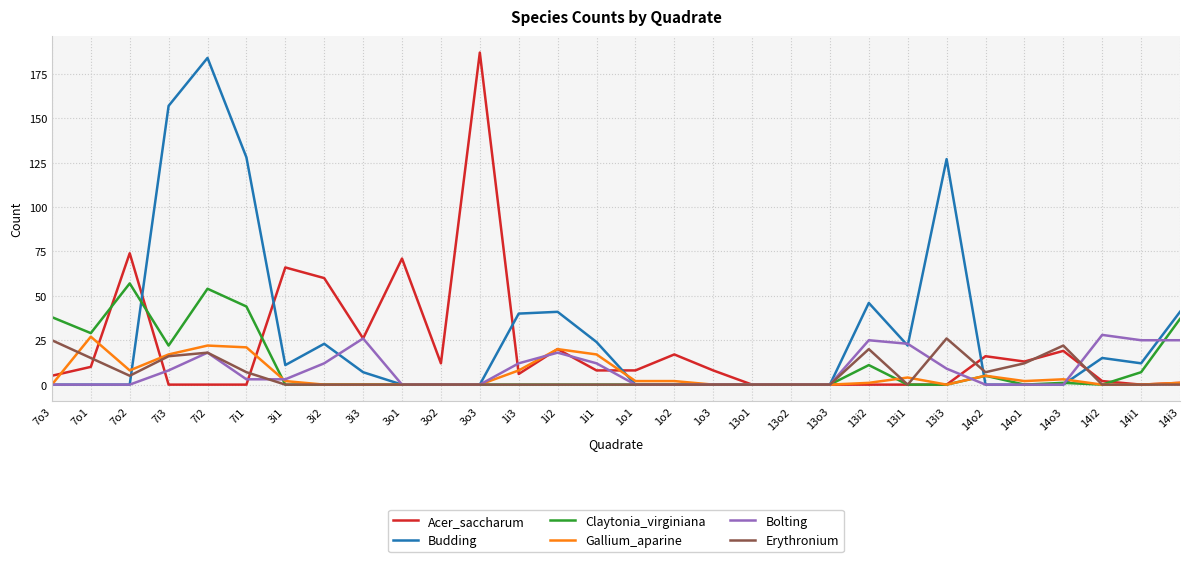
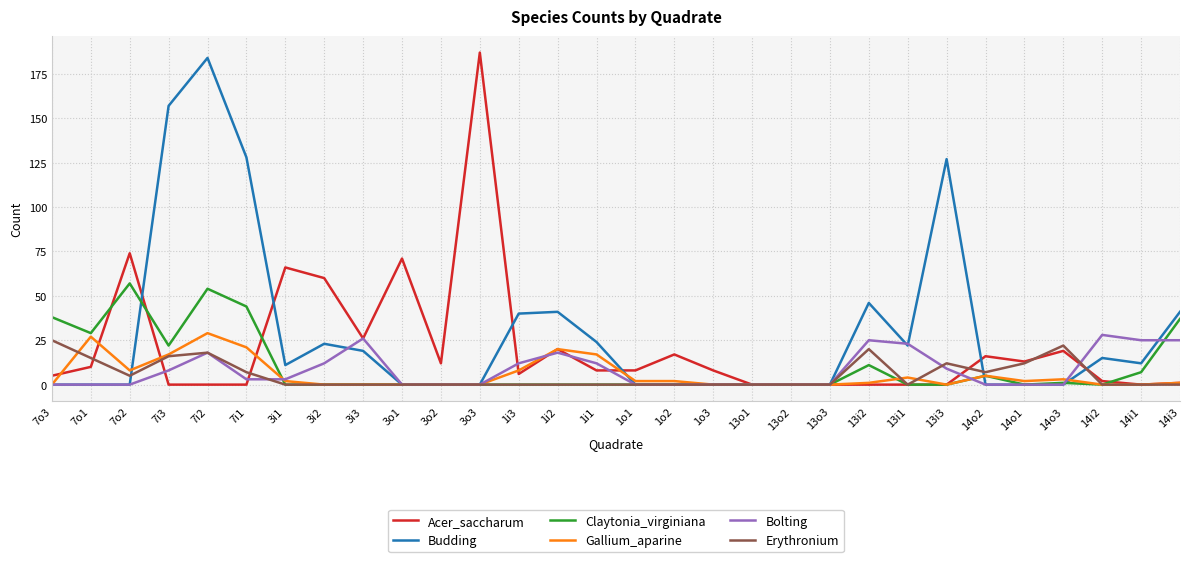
  {
    "Acer_saccharum": {
      "7o3": 5,
      "7o1": 10,
      "7o2": 74,
      "7i3": 0,
      "7i2": 0,
      "7i1": 0,
      "3i1": 66,
      "3i2": 60,
      "3o1": 71,
      "3o2": 12,
      "3o3": 187,
      "1i3": 6,
      "1i1": 8,
      "1o1": 8,
      "1o2": 17,
      "1o3": 8,
      "14o2": 16,
      "14o3": 19,
      "14i2": 2
    },
    "Budding": {
      "7i3": 157,
      "7i2": 184,
      "7i1": 128,
      "3i1": 11,
      "3i2": 23,
-     "3i3": 7,
+     "3i3": 19,
      "1i3": 40,
      "1i2": 41,
      "1i1": 24,
      "13i2": 46,
      "13i3": 127,
      "14i2": 15,
      "14i1": 12,
      "14i3": 41
    },
    "Claytonia_virginiana": {
      "7o3": 38,
      "7o1": 29,
      "7o2": 57,
      "7i3": 22,
      "7i2": 54,
      "7i1": 44,
      "13i2": 11,
      "14i1": 7,
      "14i3": 37
    },
    "Gallium_aparine": {
      "7o1": 27,
      "7o2": 8,
-     "7i2": 22,
+     "7i2": 29,
      "7i1": 21,
      "1i3": 8,
      "1i1": 17,
      "1o1": 2,
      "1o2": 2,
      "13i1": 4,
      "14o1": 2,
      "14o3": 3
    },
    "Bolting": {
      "7i3": 8,
      "7i1": 3,
      "3i2": 12,
      "1i3": 12,
      "1i2": 18,
      "1i1": 12,
      "13i2": 25,
      "13i3": 9,
      "14i2": 28,
      "14i1": 25,
      "14i3": 25
    },
    "Erythronium": {
      "7o3": 25,
      "7o1": 15,
      "7o2": 5,
      "7i1": 7,
      "13i2": 20,
-     "13i3": 26,
+     "13i3": 12,
      "14o2": 7,
      "14o3": 22
    }
  }
